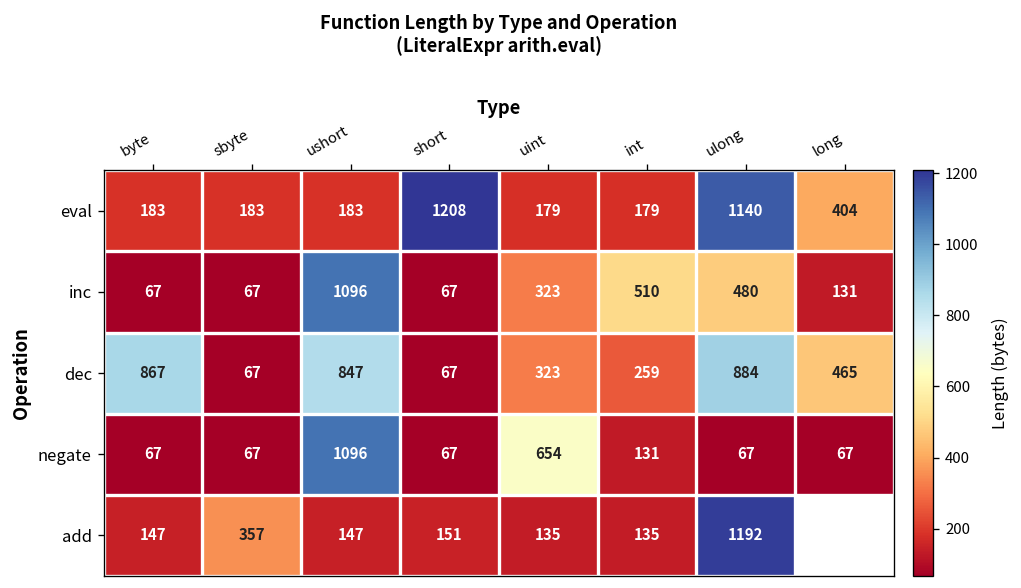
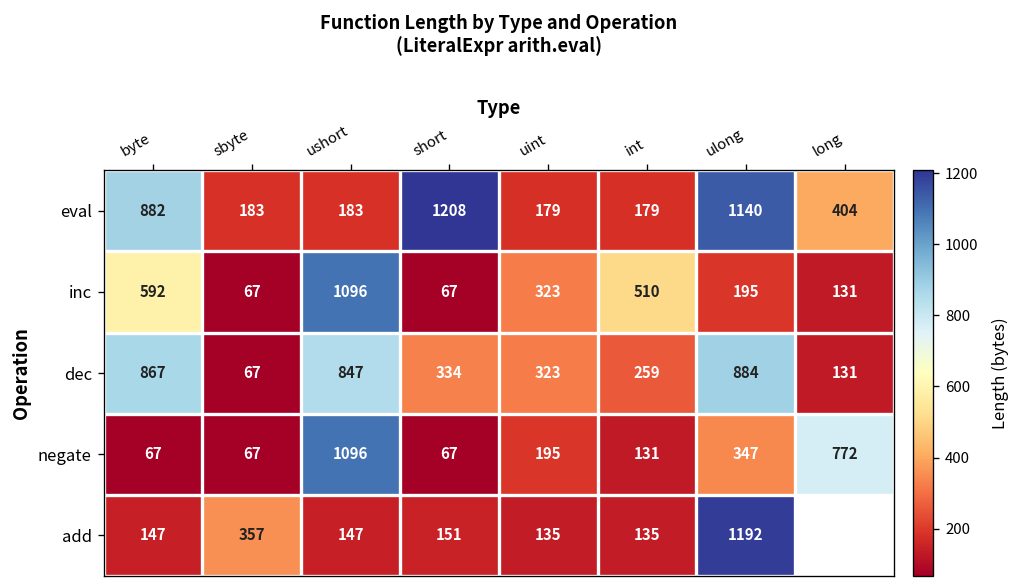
  {
    "eval": {
-     "byte": 183,
+     "byte": 882,
      "sbyte": 183,
      "ushort": 183,
      "short": 1208,
      "uint": 179,
      "int": 179,
      "ulong": 1140,
      "long": 404
    },
    "inc": {
-     "byte": 67,
+     "byte": 592,
      "sbyte": 67,
      "ushort": 1096,
      "short": 67,
      "uint": 323,
      "int": 510,
-     "ulong": 480,
+     "ulong": 195,
      "long": 131
    },
    "dec": {
      "byte": 867,
      "sbyte": 67,
      "ushort": 847,
-     "short": 67,
+     "short": 334,
      "uint": 323,
      "int": 259,
      "ulong": 884,
-     "long": 465
+     "long": 131
    },
    "negate": {
      "byte": 67,
      "sbyte": 67,
      "ushort": 1096,
      "short": 67,
-     "uint": 654,
+     "uint": 195,
      "int": 131,
-     "ulong": 67,
-     "long": 67
+     "ulong": 347,
+     "long": 772
    },
    "add": {
      "byte": 147,
      "sbyte": 357,
      "ushort": 147,
      "short": 151,
      "uint": 135,
      "int": 135,
      "ulong": 1192
    }
  }
